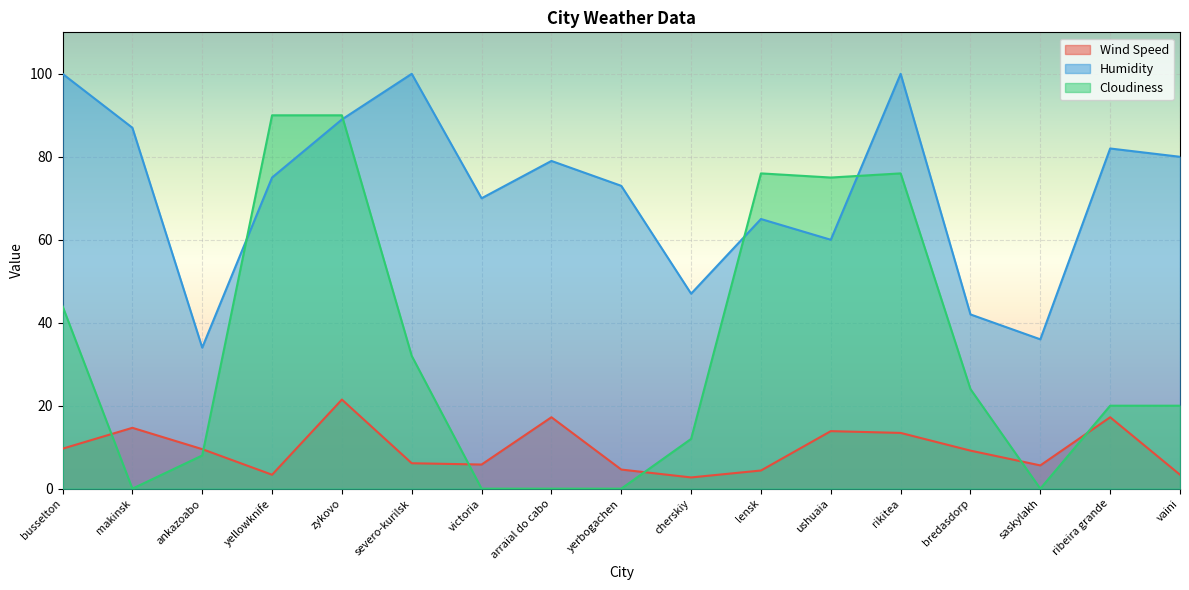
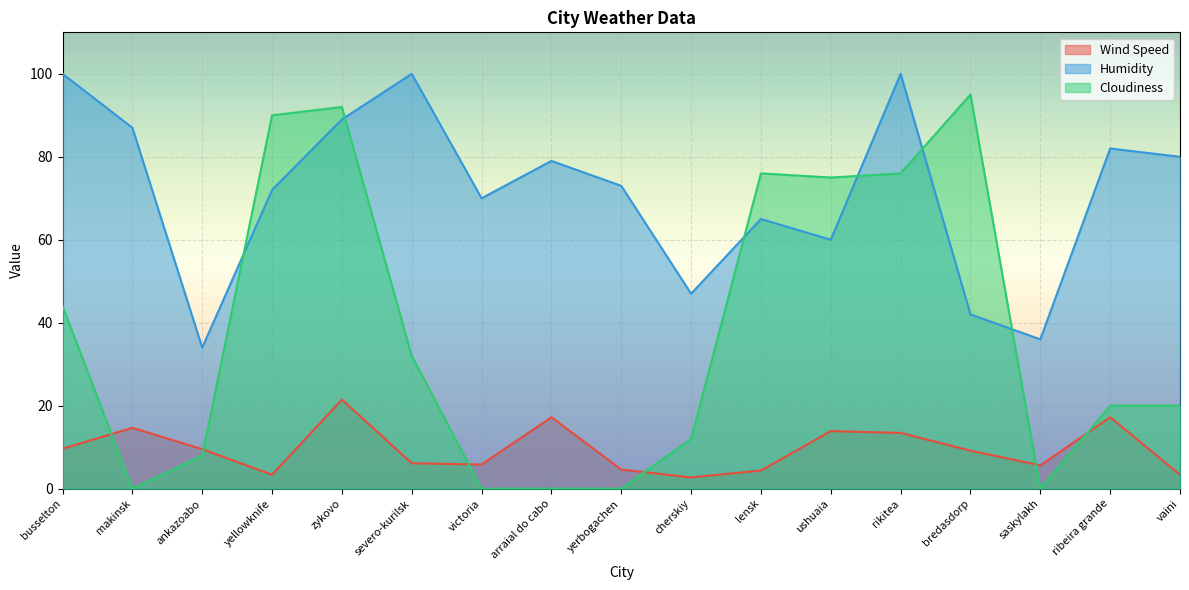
  {
    "Wind Speed": {
      "busselton": 10,
      "makinsk": 15,
      "ankazoabo": 10,
      "yellowknife": 3,
      "zykovo": 21,
      "severo-kurilsk": 6,
      "victoria": 6,
      "arraial do cabo": 17,
      "yerbogachen": 5,
      "cherskiy": 3,
      "lensk": 4,
      "ushuaia": 14,
      "rikitea": 13,
      "bredasdorp": 9,
      "saskylakh": 6,
      "ribeira grande": 17,
      "vaini": 3
    },
    "Humidity": {
      "busselton": 100,
      "makinsk": 87,
      "ankazoabo": 34,
-     "yellowknife": 75,
+     "yellowknife": 72,
      "zykovo": 89,
      "severo-kurilsk": 100,
      "victoria": 70,
      "arraial do cabo": 79,
      "yerbogachen": 73,
      "cherskiy": 47,
      "lensk": 65,
      "ushuaia": 60,
      "rikitea": 100,
      "bredasdorp": 42,
      "saskylakh": 36,
      "ribeira grande": 82,
      "vaini": 80
    },
    "Cloudiness": {
      "busselton": 44,
      "makinsk": 0,
      "ankazoabo": 8,
      "yellowknife": 90,
-     "zykovo": 90,
+     "zykovo": 92,
      "severo-kurilsk": 32,
      "victoria": 0,
      "arraial do cabo": 0,
      "yerbogachen": 0,
      "cherskiy": 12,
      "lensk": 76,
      "ushuaia": 75,
      "rikitea": 76,
-     "bredasdorp": 24,
+     "bredasdorp": 95,
      "saskylakh": 0,
      "ribeira grande": 20,
      "vaini": 20
    }
  }
